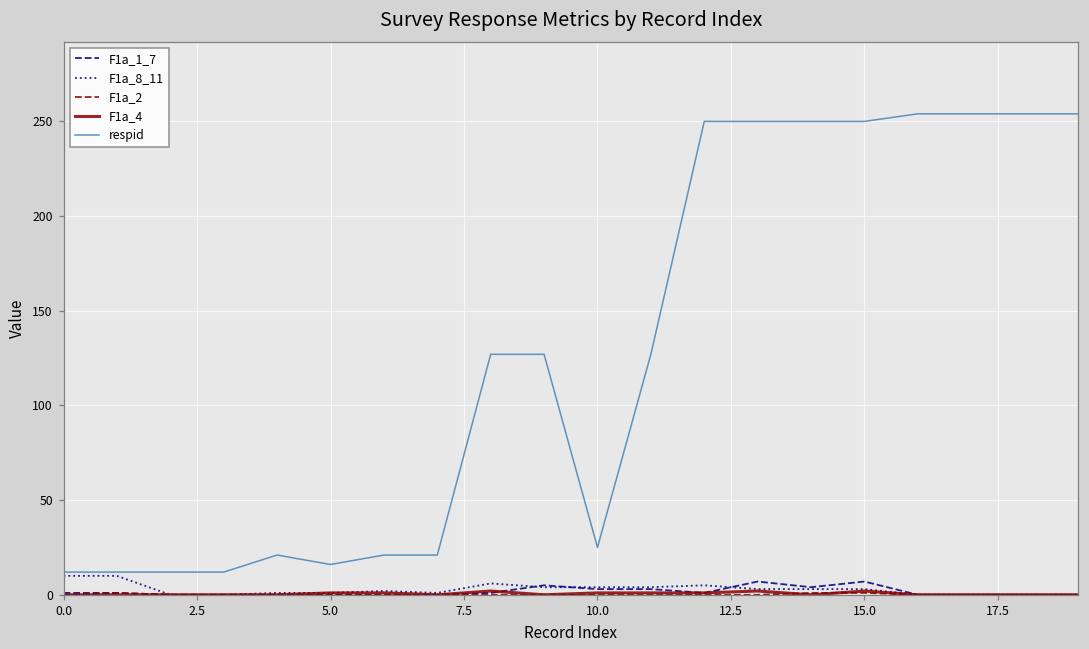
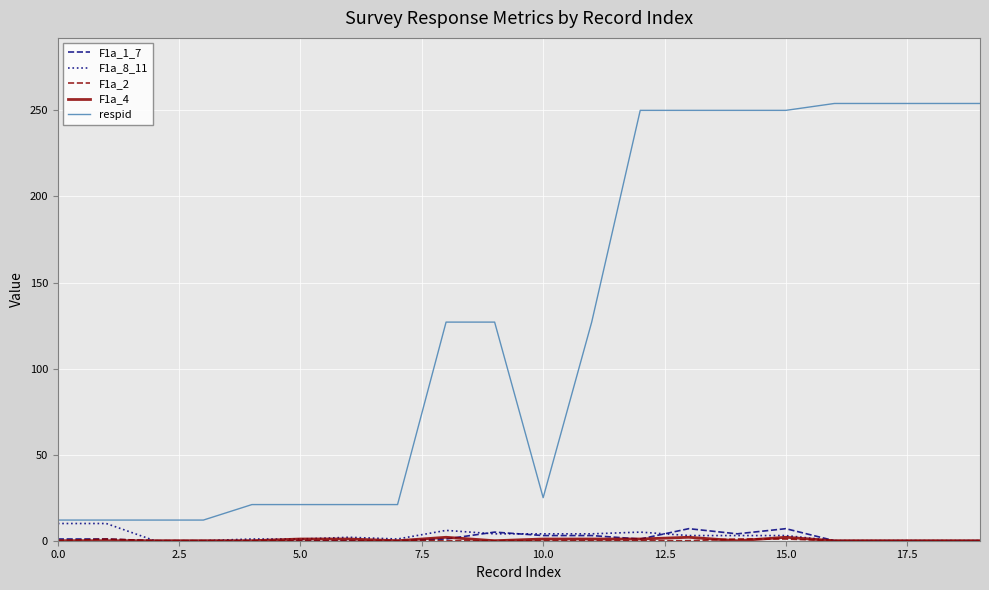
  {
    "respid": {
      "0.0": 12,
-     "5.0": 16,
+     "5.0": 21,
      "10.0": 25,
      "15.0": 250
    }
  }
